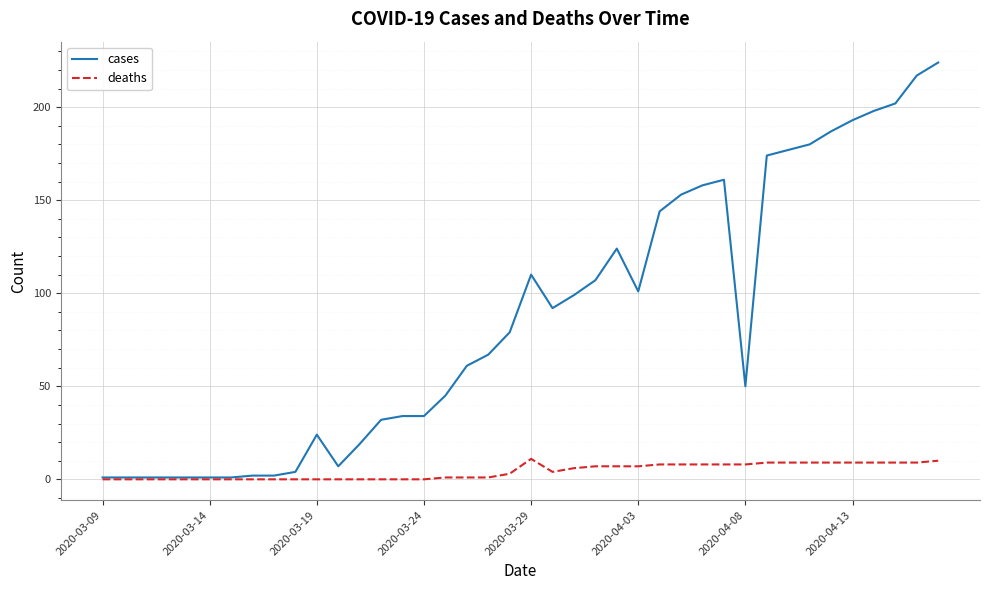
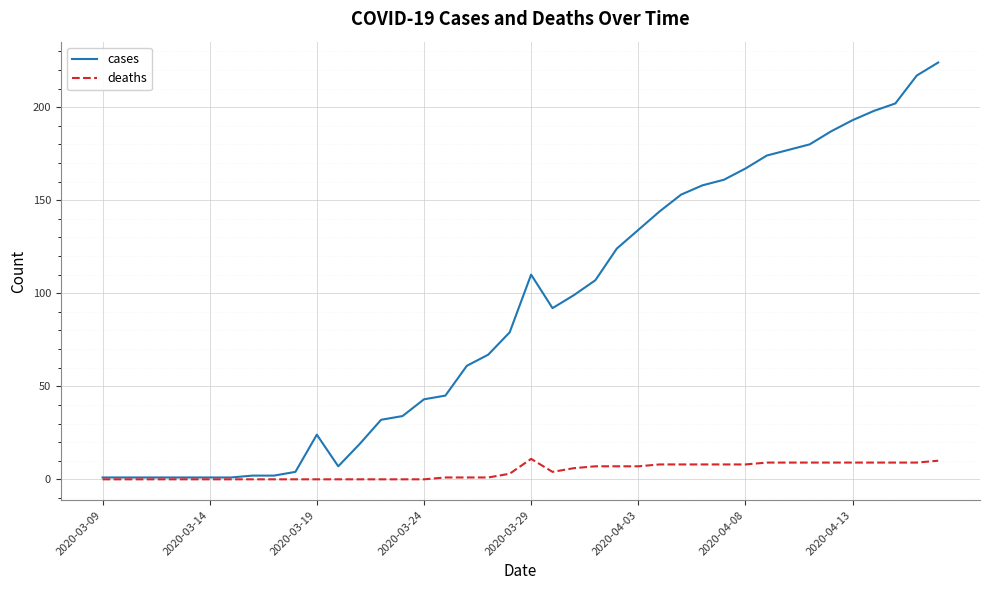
  {
    "cases": {
      "2020-03-19": 24,
-     "2020-03-24": 34,
+     "2020-03-24": 43,
      "2020-03-29": 110,
-     "2020-04-03": 101,
-     "2020-04-08": 50,
+     "2020-04-03": 134,
+     "2020-04-08": 167,
      "2020-04-13": 193
    },
    "deaths": {
      "2020-03-19": 0,
      "2020-03-24": 0,
      "2020-03-29": 11,
      "2020-04-03": 7,
      "2020-04-08": 8,
      "2020-04-13": 9
    }
  }
